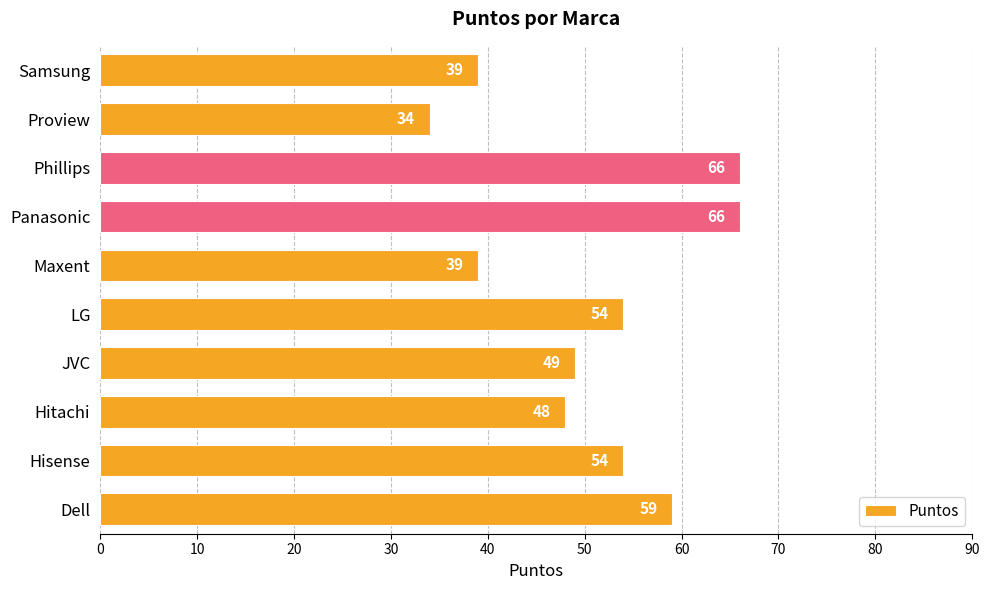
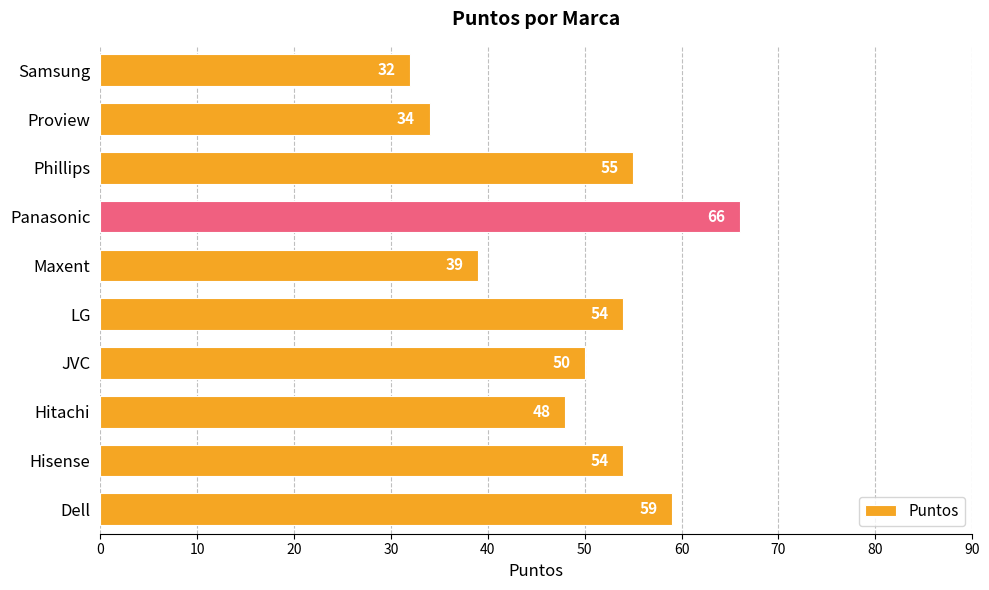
  {
-   "Samsung": 39,
+   "Samsung": 32,
    "Proview": 34,
-   "Phillips": 66,
+   "Phillips": 55,
    "Panasonic": 66,
    "Maxent": 39,
    "LG": 54,
-   "JVC": 49,
+   "JVC": 50,
    "Hitachi": 48,
    "Hisense": 54,
    "Dell": 59
  }
